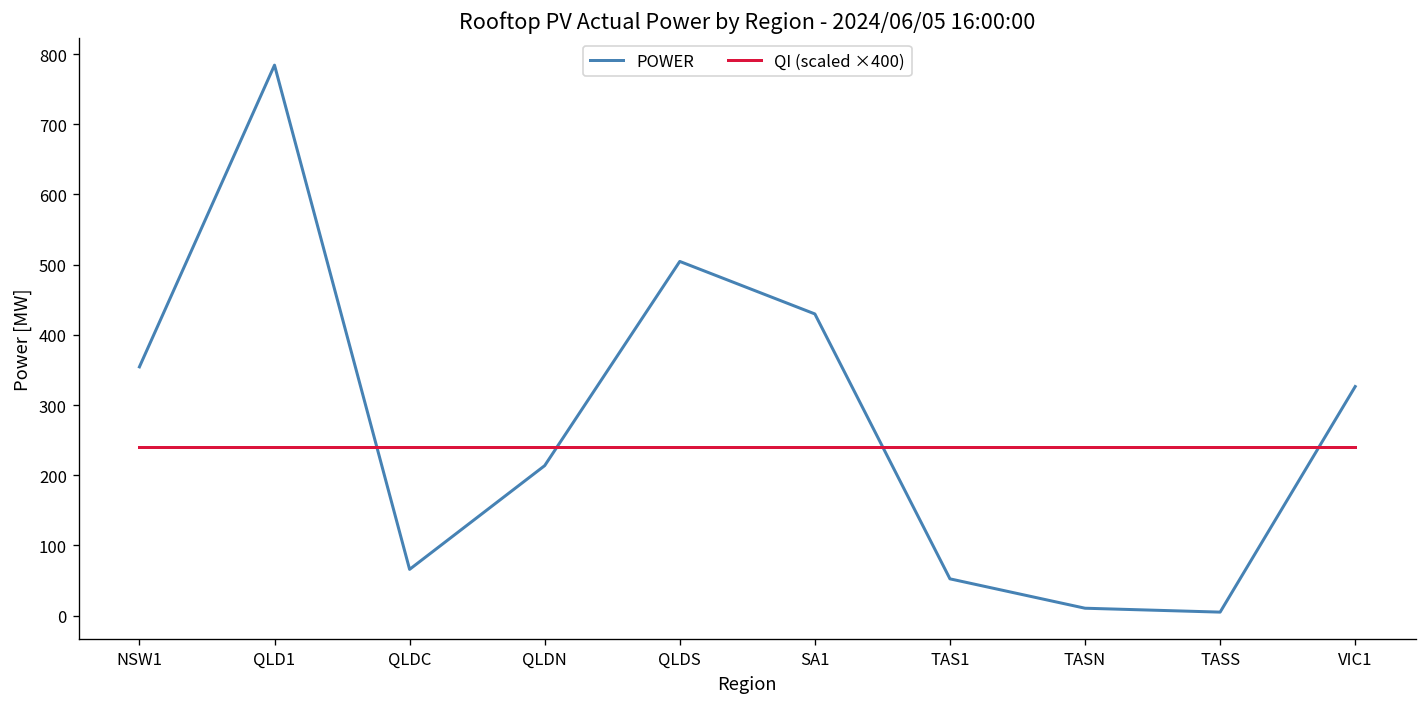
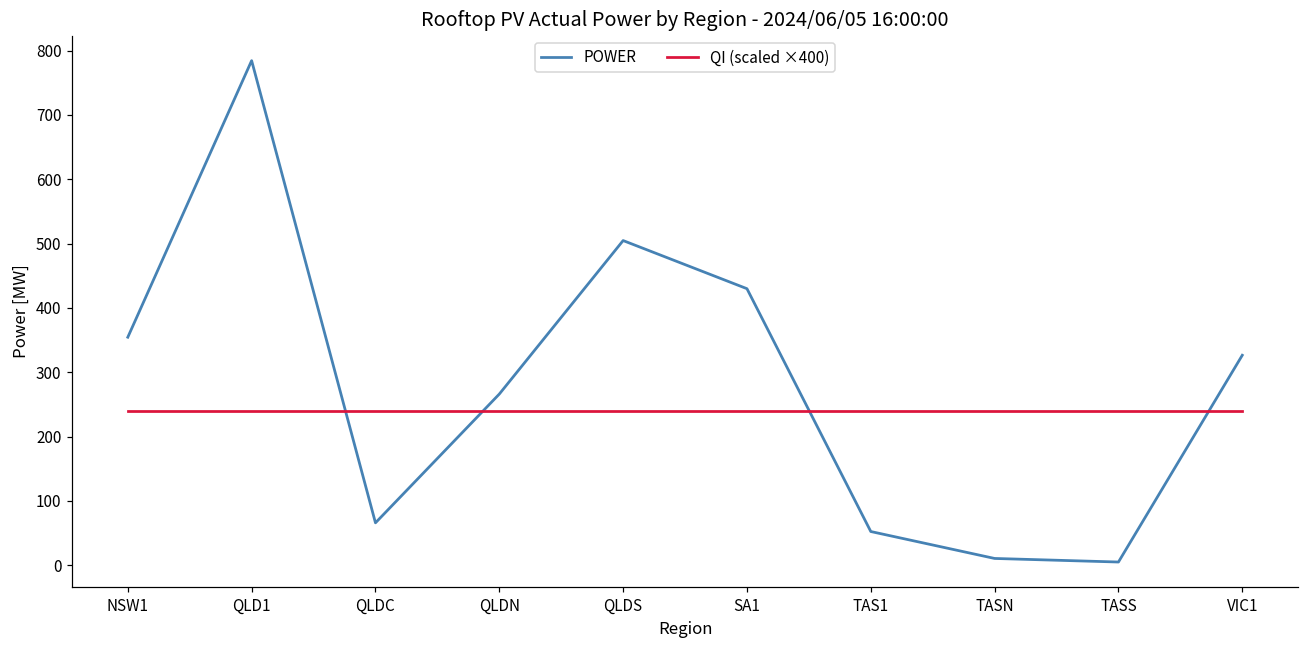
  {
    "POWER": {
      "NSW1": 350,
      "QLD1": 780,
      "QLDC": 70,
-     "QLDN": 210,
+     "QLDN": 270,
      "QLDS": 500,
      "SA1": 430,
      "TAS1": 50,
      "TASN": 10,
      "TASS": 10,
      "VIC1": 330
    },
    "QI (scaled ×400)": {
      "NSW1": 240,
      "QLD1": 240,
      "QLDC": 240,
      "QLDN": 240,
      "QLDS": 240,
      "SA1": 240,
      "TAS1": 240,
      "TASN": 240,
      "TASS": 240,
      "VIC1": 240
    }
  }
